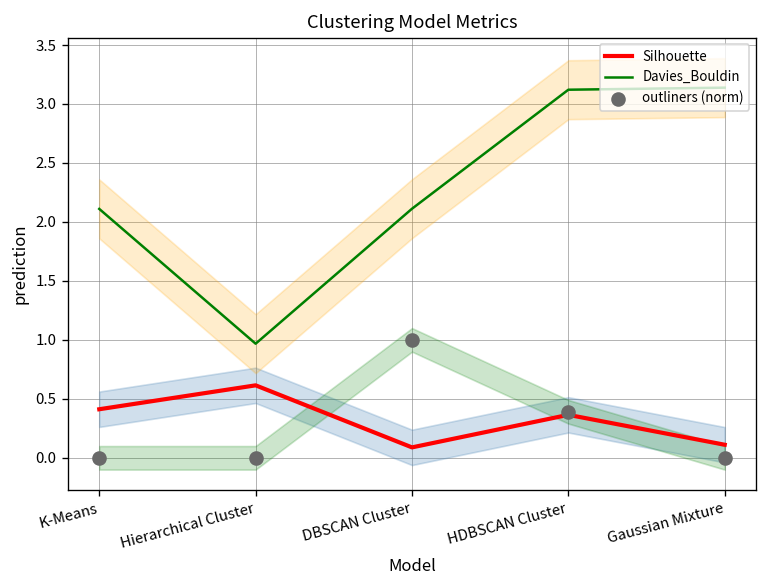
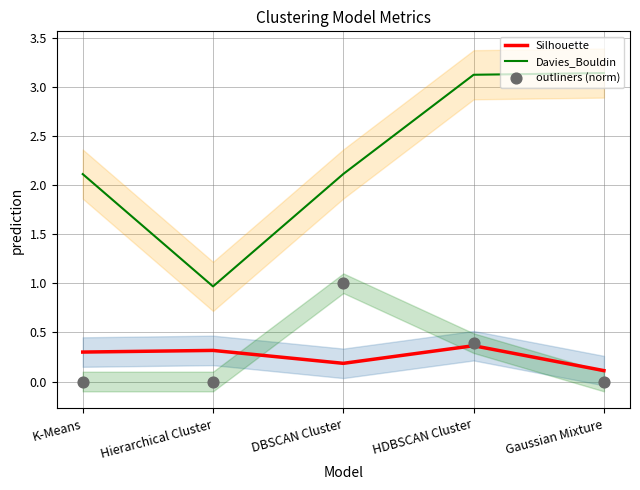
  {
    "Silhouette": {
-     "K-Means": 0.4,
-     "Hierarchical Cluster": 0.6,
-     "DBSCAN Cluster": 0.1
+     "K-Means": 0.3,
+     "Hierarchical Cluster": 0.3,
+     "DBSCAN Cluster": 0.2
    }
  }
